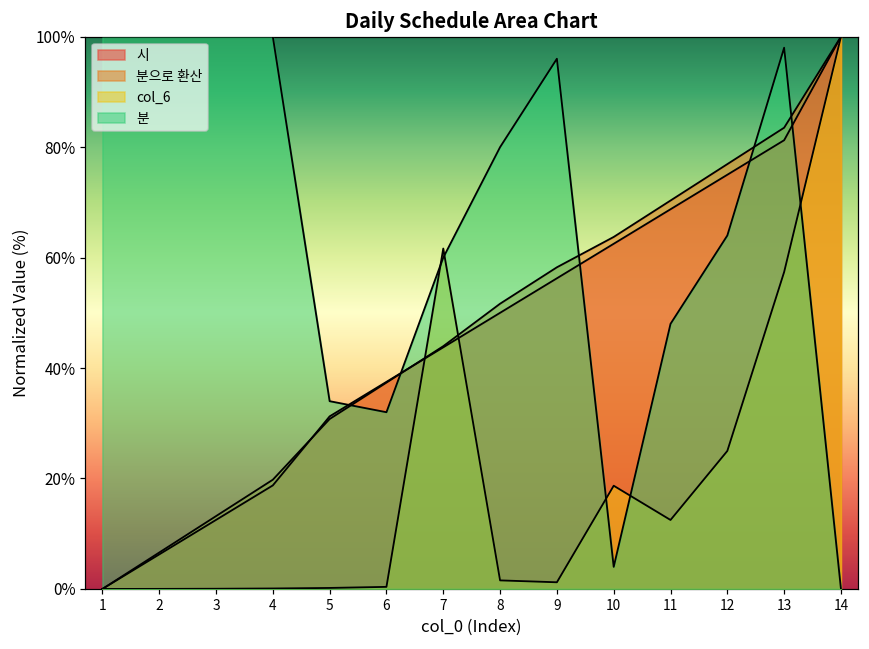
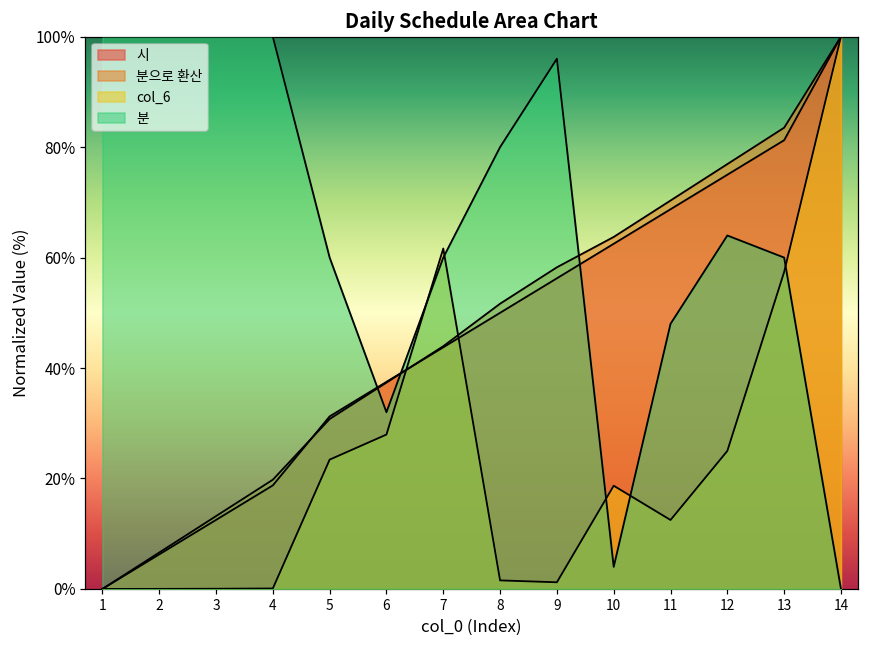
  {
    "col_6": {
      "2": "0%",
      "3": "0%",
      "4": "0%",
-     "5": "0%",
-     "6": "0%",
+     "5": "23%",
+     "6": "28%",
      "7": "62%",
      "8": "2%",
      "9": "1%",
      "10": "19%",
      "11": "12%",
      "12": "25%",
      "13": "57%"
    },
    "분": {
      "1": "100%",
      "2": "100%",
      "3": "100%",
      "4": "100%",
-     "5": "34%",
+     "5": "60%",
      "6": "32%",
      "7": "60%",
      "8": "80%",
      "9": "96%",
      "10": "4%",
      "11": "48%",
      "12": "64%",
-     "13": "98%",
+     "13": "60%",
      "14": "0%"
    }
  }
